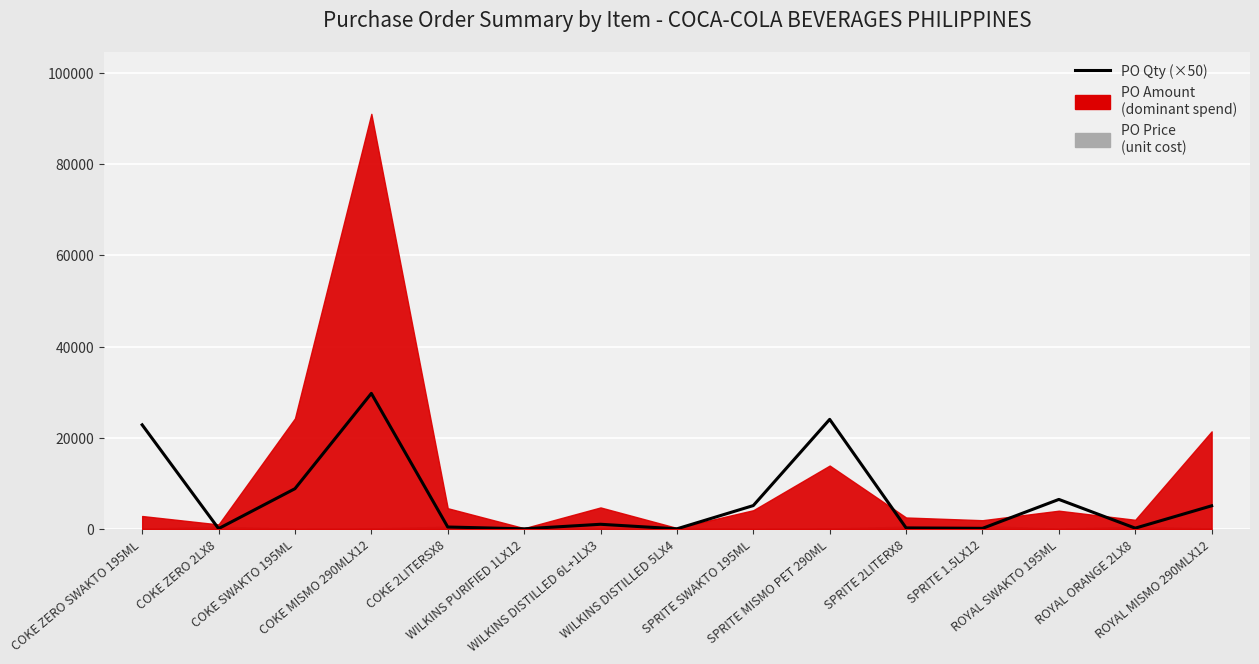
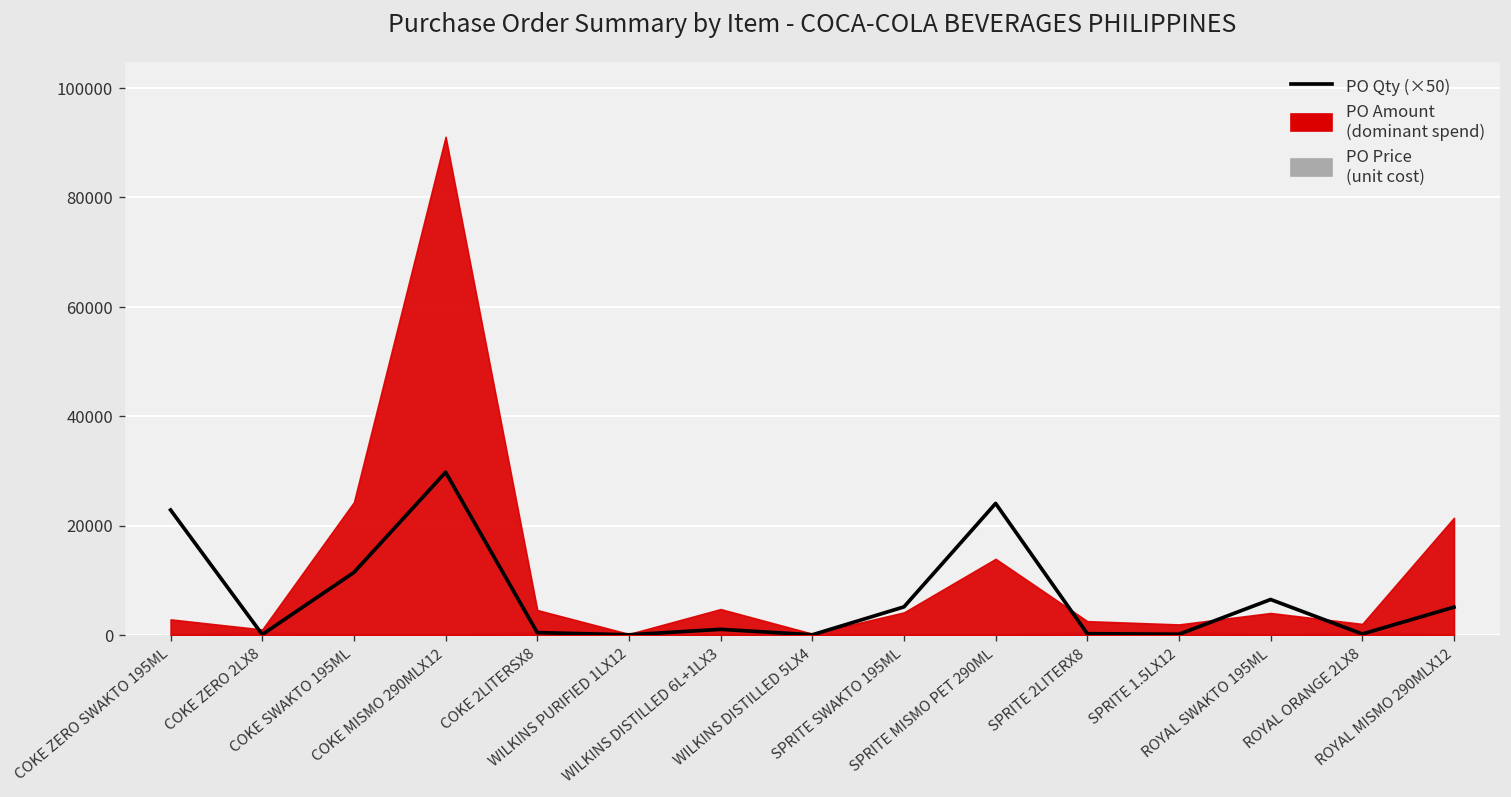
  {
    "PO Qty (×50)": {
      "COKE ZERO SWAKTO 195ML": 23000,
-     "COKE SWAKTO 195ML": 9000,
+     "COKE SWAKTO 195ML": 11000,
      "COKE MISMO 290MLX12": 30000,
      "WILKINS DISTILLED 6L+1LX3": 1000,
      "SPRITE SWAKTO 195ML": 5000,
      "SPRITE MISMO PET 290ML": 24000,
      "ROYAL SWAKTO 195ML": 7000,
      "ROYAL MISMO 290MLX12": 5000
    }
  }
